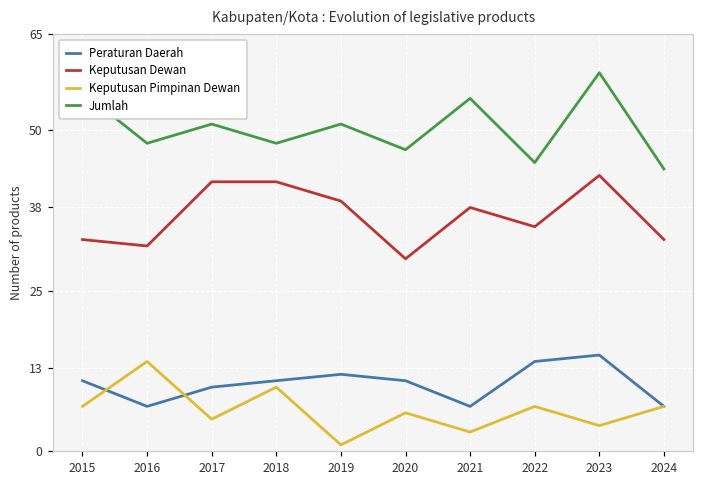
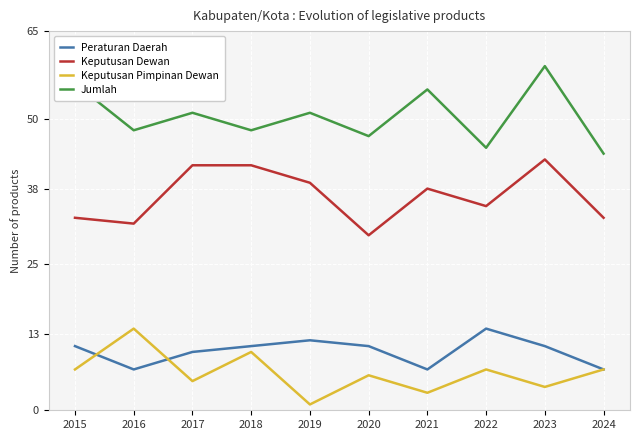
  {
    "Peraturan Daerah": {
      "2015": 11,
      "2016": 7,
      "2017": 10,
      "2018": 11,
      "2019": 12,
      "2020": 11,
      "2021": 7,
      "2022": 14,
-     "2023": 15
+     "2023": 11
    },
    "Keputusan Dewan": {
      "2015": 33,
      "2016": 32,
      "2017": 42,
      "2018": 42,
      "2019": 39,
      "2020": 30,
      "2021": 38,
      "2022": 35,
      "2023": 43,
      "2024": 33
    },
    "Keputusan Pimpinan Dewan": {
      "2015": 7,
      "2016": 14,
      "2017": 5,
      "2018": 10,
      "2019": 1,
      "2020": 6,
      "2021": 3,
      "2022": 7,
      "2023": 4
    },
    "Jumlah": {
      "2016": 48,
      "2017": 51,
      "2018": 48,
      "2019": 51,
      "2020": 47,
      "2021": 55,
      "2022": 45,
      "2023": 59,
      "2024": 44
    }
  }
